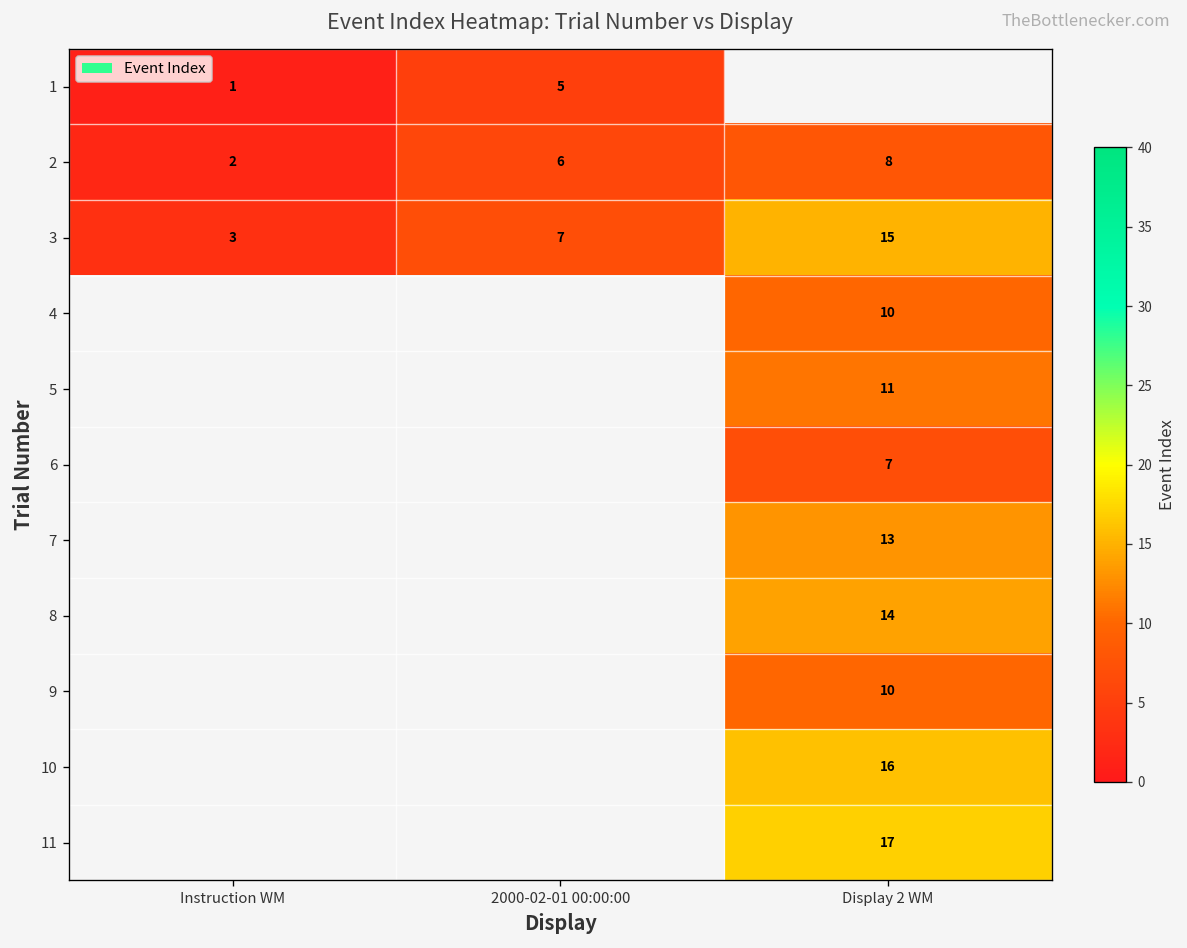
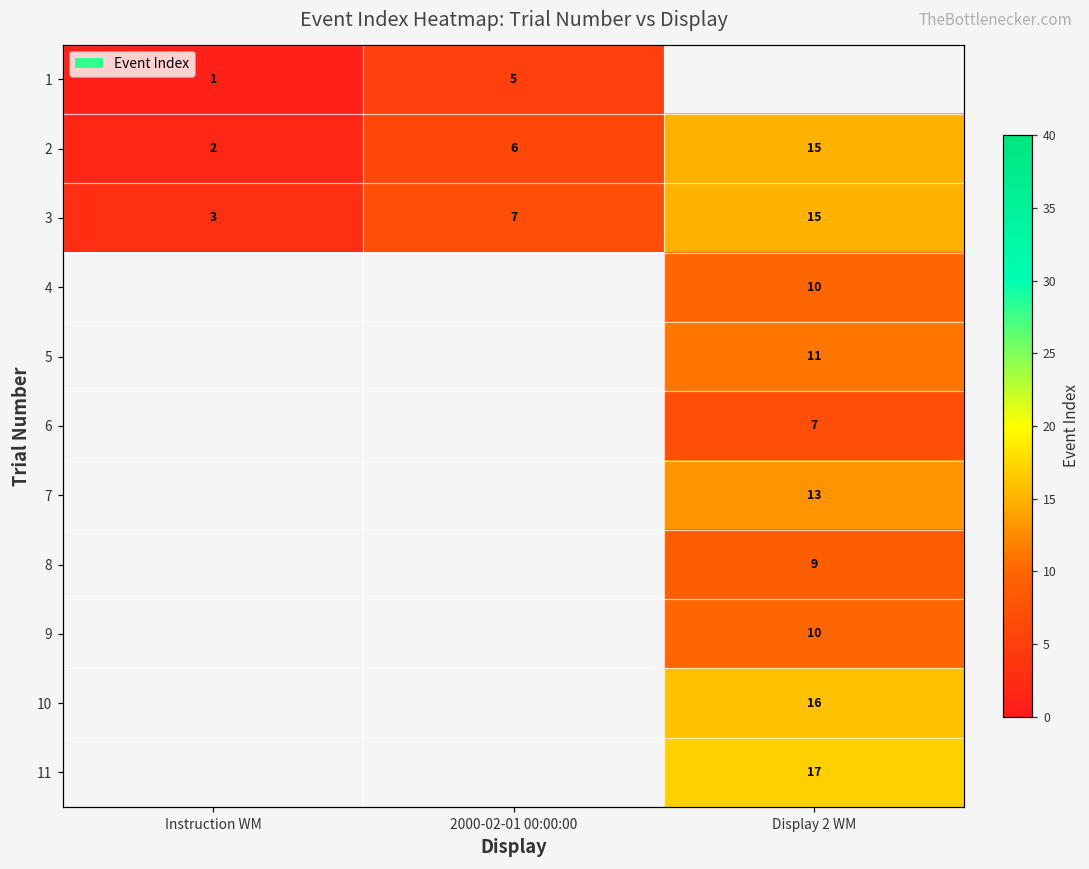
  {
    "1": {
      "Instruction WM": 1,
      "2000-02-01 00:00:00": 5
    },
    "2": {
      "Instruction WM": 2,
      "2000-02-01 00:00:00": 6,
-     "Display 2 WM": 8
+     "Display 2 WM": 15
    },
    "3": {
      "Instruction WM": 3,
      "2000-02-01 00:00:00": 7,
      "Display 2 WM": 15
    },
    "4": {
      "Display 2 WM": 10
    },
    "5": {
      "Display 2 WM": 11
    },
    "6": {
      "Display 2 WM": 7
    },
    "7": {
      "Display 2 WM": 13
    },
    "8": {
-     "Display 2 WM": 14
+     "Display 2 WM": 9
    },
    "9": {
      "Display 2 WM": 10
    },
    "10": {
      "Display 2 WM": 16
    },
    "11": {
      "Display 2 WM": 17
    }
  }
